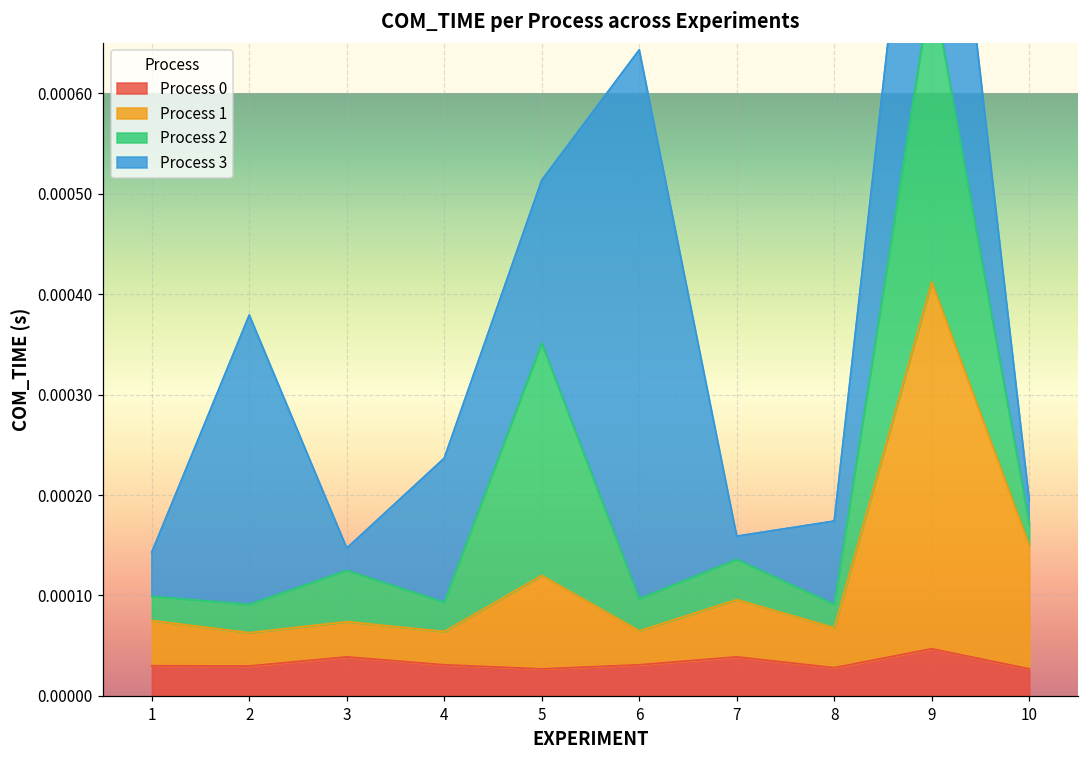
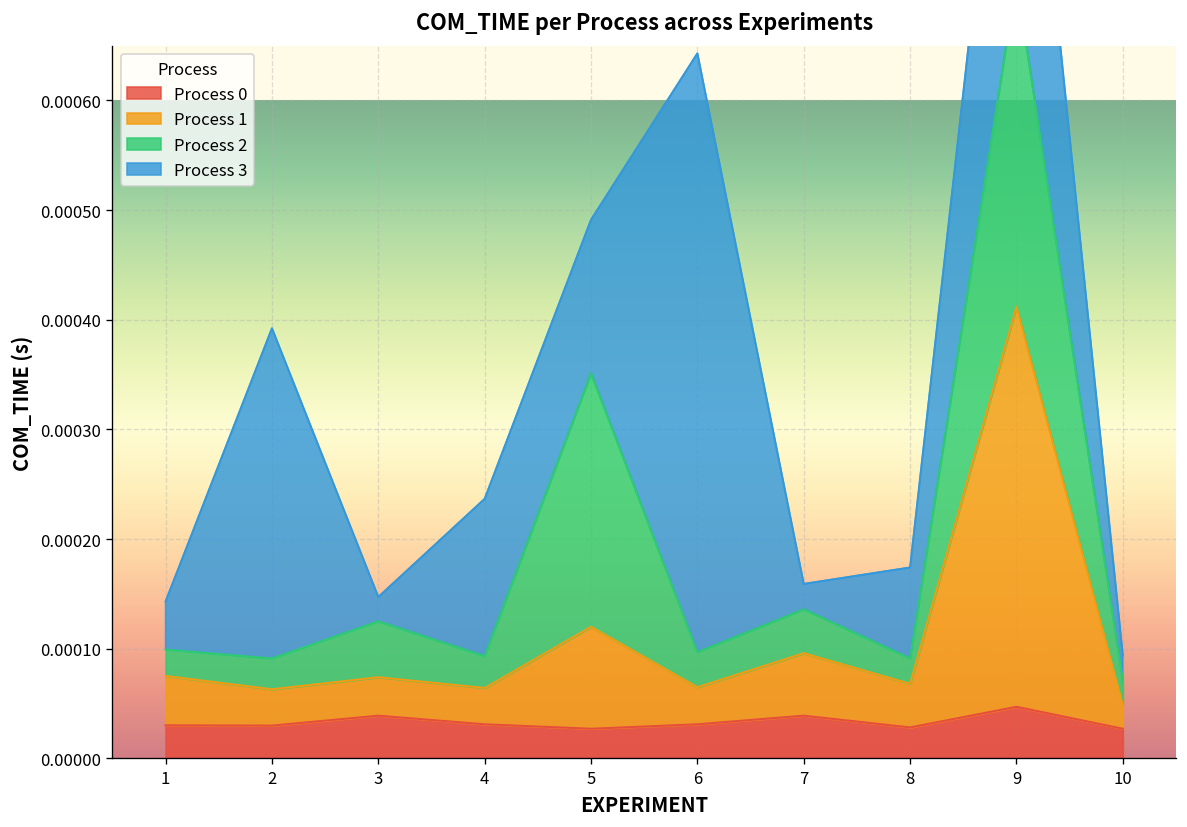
  {
    "Process 0": {
      "1": 0.00003,
      "2": 0.00003,
      "3": 0.00004,
      "4": 0.00003,
      "5": 0.00003,
      "6": 0.00003,
      "7": 0.00004,
      "8": 0.00003,
      "9": 0.00005,
      "10": 0.00003
    },
    "Process 1": {
      "1": 0.00005,
      "2": 0.00003,
      "3": 0.00004,
      "4": 0.00003,
      "5": 0.00009,
      "6": 0.00003,
      "7": 0.00006,
      "8": 0.00004,
      "9": 0.00037,
-     "10": 0.00012
+     "10": 0.00002
    },
    "Process 2": {
      "1": 0.00002,
      "2": 0.00003,
      "3": 0.00005,
      "4": 0.00003,
      "5": 0.00023,
      "6": 0.00003,
      "7": 0.00004,
      "8": 0.00002,
      "10": 0.00002
    },
    "Process 3": {
      "1": 0.00004,
-     "2": 0.00029,
+     "2": 0.00030,
      "3": 0.00002,
      "4": 0.00014,
-     "5": 0.00016,
+     "5": 0.00014,
      "6": 0.00055,
      "7": 0.00002,
      "8": 0.00008,
      "10": 0.00002
    }
  }
